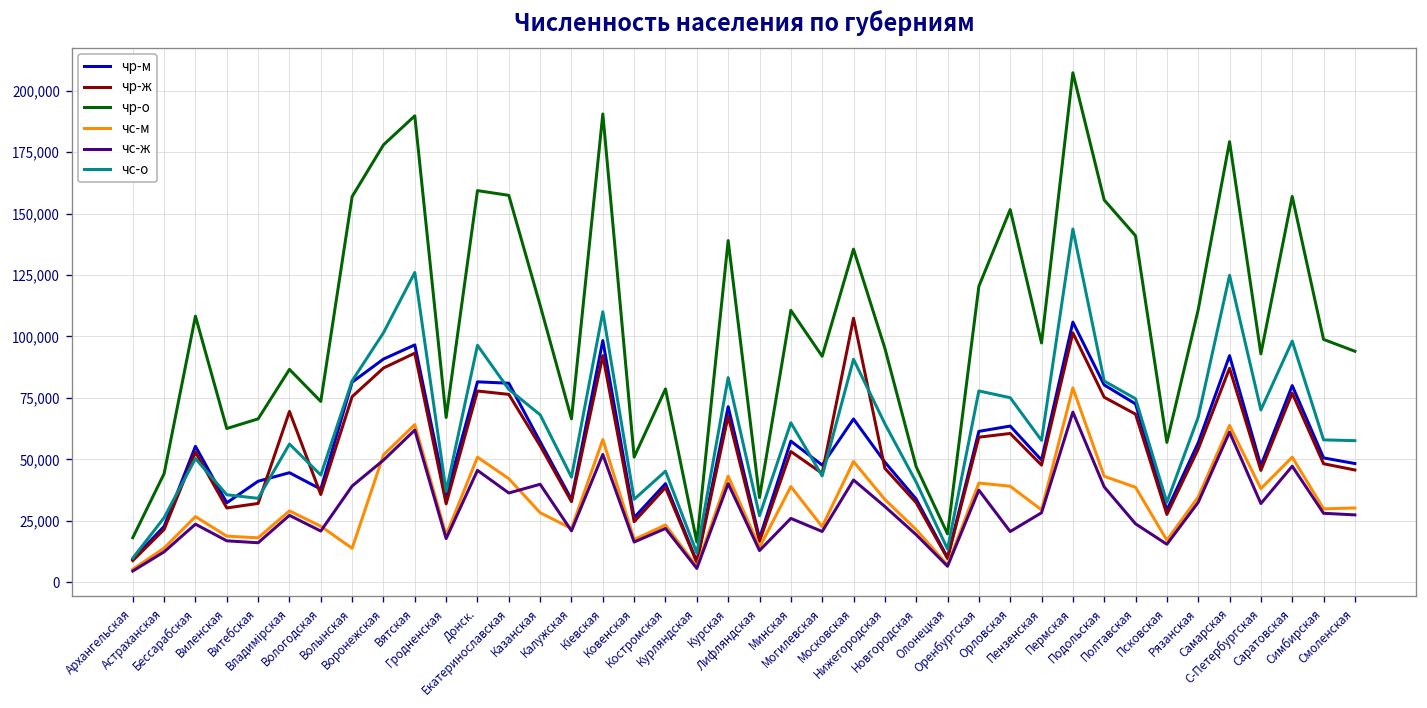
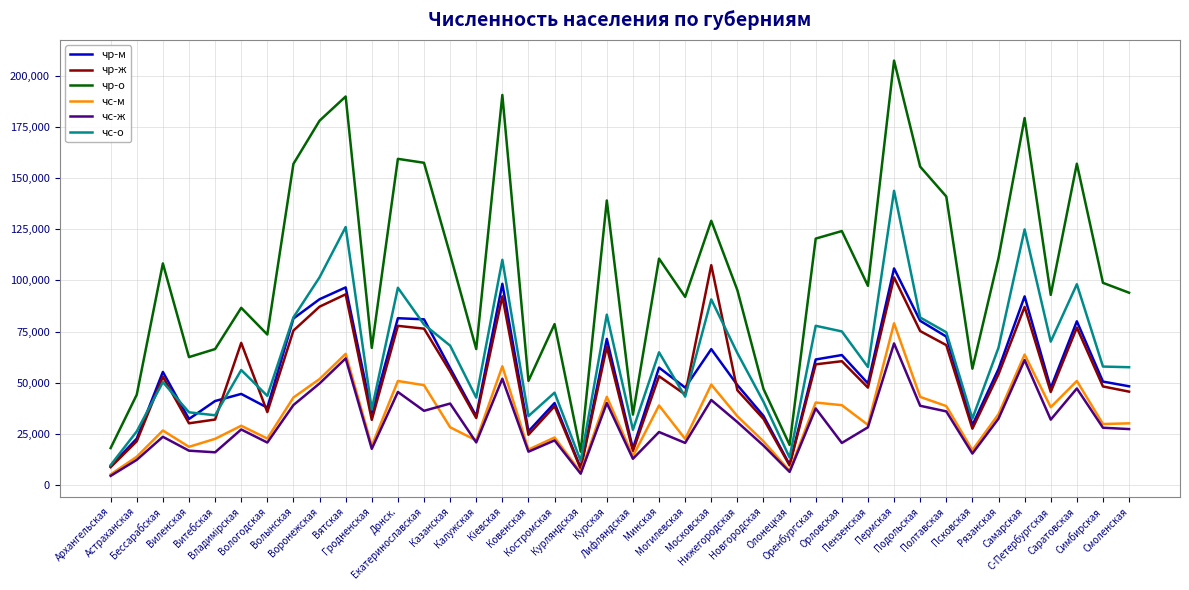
  {
    "чр-о": {
      "Архангельская": "18,000",
      "Астраханская": "44,000",
      "Бессарабская": "108,000",
      "Виленская": "63,000",
      "Витебская": "66,000",
      "Владимірская": "87,000",
      "Вологодская": "74,000",
      "Волынская": "157,000",
      "Воронежская": "178,000",
      "Вятская": "190,000",
      "Гродненская": "67,000",
      "Донск.": "159,000",
      "Екатеринославская": "157,000",
      "Казанская": "113,000",
      "Калужская": "66,000",
      "Кіевская": "191,000",
      "Ковенская": "51,000",
      "Костромская": "79,000",
      "Курляндская": "16,000",
      "Курская": "139,000",
      "Лифляндская": "34,000",
      "Минская": "111,000",
      "Могилевская": "92,000",
-     "Московская": "136,000",
+     "Московская": "129,000",
      "Нижегородская": "95,000",
      "Новгородская": "47,000",
      "Олонецкая": "20,000",
      "Оренбургская": "120,000",
-     "Орловская": "152,000",
+     "Орловская": "124,000",
      "Пензенская": "97,000",
      "Пермская": "207,000",
      "Подольская": "156,000",
      "Полтавская": "141,000",
      "Псковская": "57,000",
      "Рязанская": "111,000",
      "Самарская": "179,000",
      "С-Петербургская": "93,000",
      "Саратовская": "157,000",
      "Симбирская": "99,000",
      "Смоленская": "94,000"
    },
    "чс-м": {
      "Астраханская": "14,000",
      "Бессарабская": "27,000",
      "Виленская": "19,000",
-     "Витебская": "18,000",
+     "Витебская": "23,000",
      "Владимірская": "29,000",
      "Вологодская": "23,000",
-     "Волынская": "14,000",
+     "Волынская": "43,000",
      "Воронежская": "52,000",
      "Вятская": "64,000",
      "Гродненская": "19,000",
      "Донск.": "51,000",
-     "Екатеринославская": "42,000",
+     "Екатеринославская": "49,000",
      "Казанская": "28,000",
      "Кіевская": "58,000",
      "Костромская": "23,000",
      "Курская": "43,000",
      "Лифляндская": "14,000",
      "Минская": "39,000",
      "Могилевская": "23,000",
      "Московская": "49,000",
      "Нижегородская": "34,000",
      "Новгородская": "21,000",
      "Оренбургская": "40,000",
      "Орловская": "39,000",
      "Пермская": "79,000",
      "Подольская": "43,000",
      "Полтавская": "39,000",
      "Псковская": "17,000",
      "Рязанская": "35,000",
      "Самарская": "64,000",
      "С-Петербургская": "38,000",
      "Саратовская": "51,000",
      "Симбирская": "30,000",
      "Смоленская": "30,000"
    },
    "чс-ж": {
      "Астраханская": "12,000",
      "Бессарабская": "24,000",
      "Виленская": "17,000",
      "Витебская": "16,000",
      "Владимірская": "27,000",
      "Вологодская": "21,000",
      "Волынская": "39,000",
      "Воронежская": "50,000",
      "Вятская": "62,000",
      "Гродненская": "18,000",
      "Донск.": "46,000",
      "Екатеринославская": "36,000",
      "Казанская": "40,000",
      "Кіевская": "52,000",
      "Костромская": "22,000",
      "Курская": "40,000",
      "Лифляндская": "13,000",
      "Минская": "26,000",
      "Могилевская": "21,000",
      "Московская": "42,000",
      "Нижегородская": "31,000",
      "Новгородская": "19,000",
      "Оренбургская": "37,000",
      "Орловская": "21,000",
      "Пермская": "69,000",
      "Подольская": "39,000",
-     "Полтавская": "24,000",
+     "Полтавская": "36,000",
      "Псковская": "15,000",
      "Рязанская": "32,000",
      "Самарская": "61,000",
      "С-Петербургская": "32,000",
      "Саратовская": "47,000",
      "Симбирская": "28,000",
      "Смоленская": "27,000"
    }
  }
